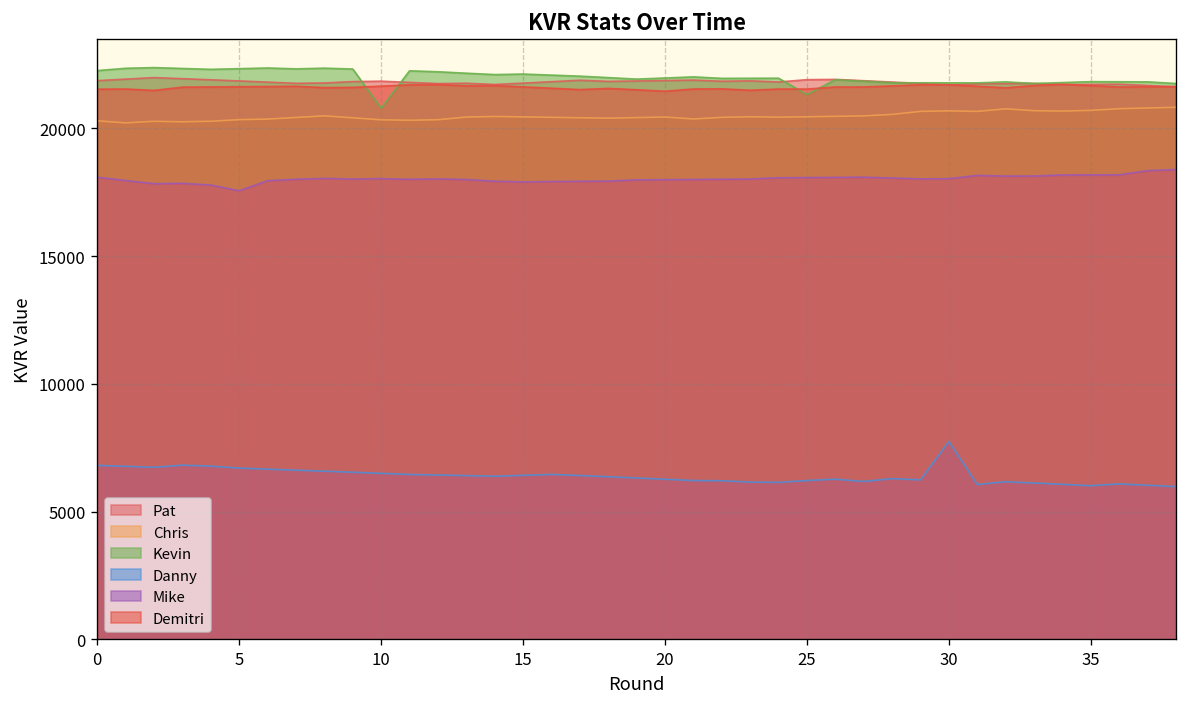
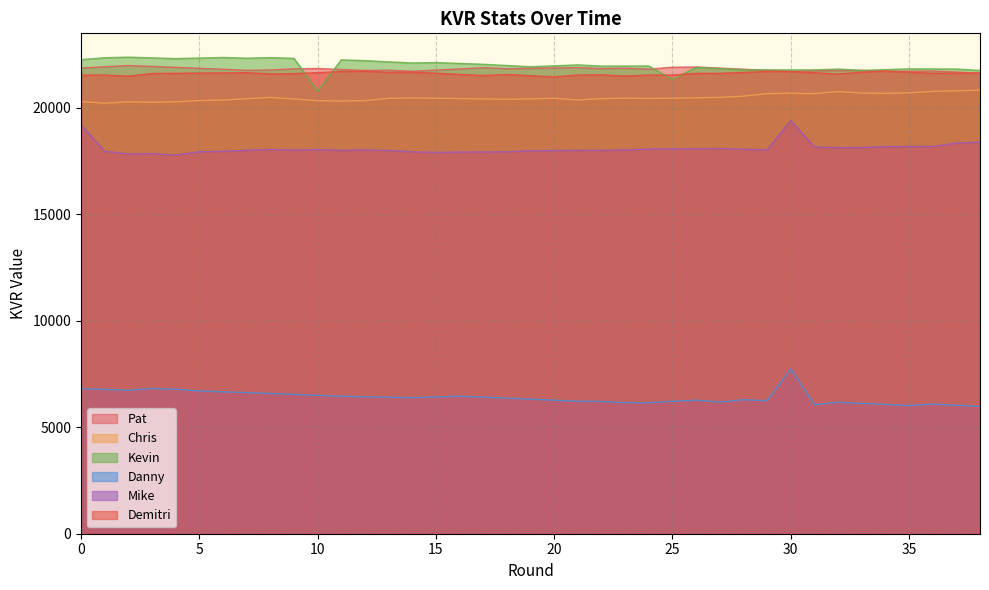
  {
    "Kevin": {
      "0": 22300,
      "5": 22300,
      "10": 20800,
      "15": 22100,
      "25": 21300
    },
    "Danny": {
      "0": 6800,
      "5": 6700,
      "10": 6500,
      "15": 6400,
      "20": 6300,
      "25": 6200,
      "30": 7700,
      "35": 6000
    },
    "Mike": {
-     "0": 18100,
-     "5": 17600,
+     "0": 19200,
+     "5": 17900,
      "10": 18000,
      "15": 17900,
      "20": 18000,
      "25": 18100,
-     "30": 18000,
+     "30": 19400,
      "35": 18200
    }
  }
